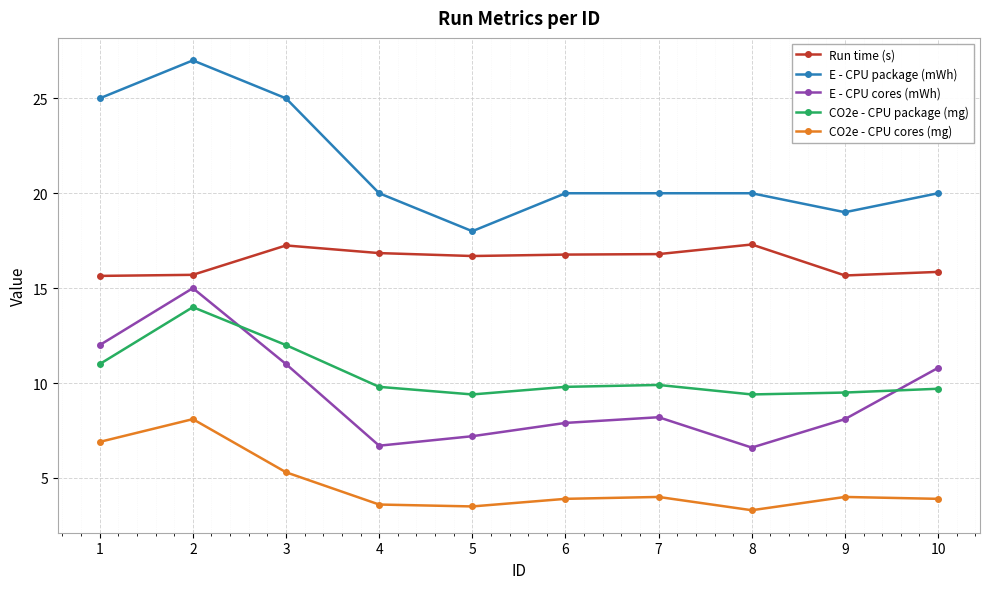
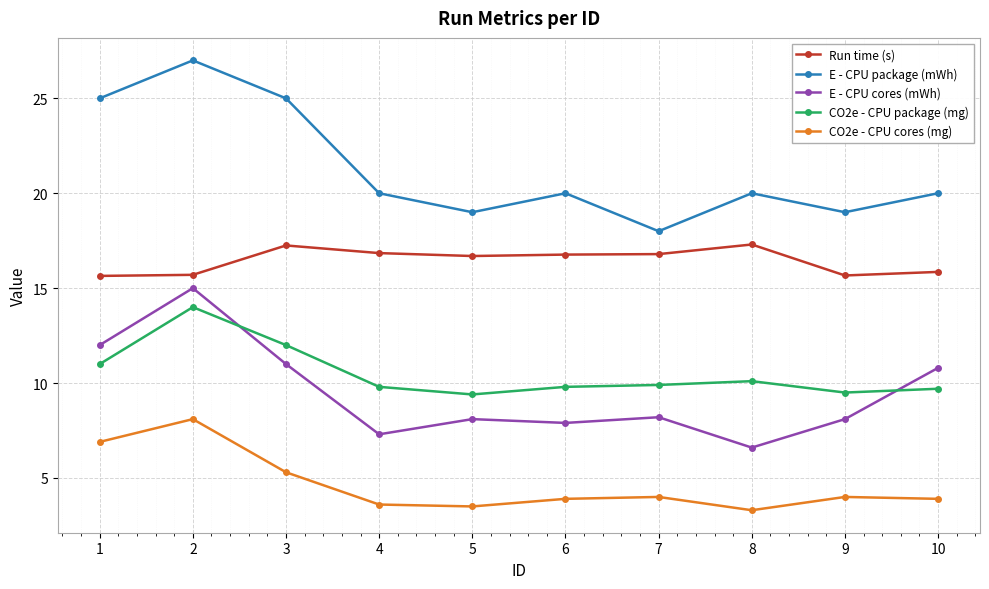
  {
    "Run time (s)": {
      "1": 15.6,
      "2": 15.7,
      "3": 17.3,
      "4": 16.8,
      "5": 16.7,
      "6": 16.8,
      "7": 16.8,
      "8": 17.3,
      "9": 15.7,
      "10": 15.9
    },
    "E - CPU package (mWh)": {
      "1": 25,
      "2": 27,
      "3": 25,
      "4": 20,
-     "5": 18,
+     "5": 19,
      "6": 20,
-     "7": 20,
+     "7": 18,
      "8": 20,
      "9": 19,
      "10": 20
    },
    "E - CPU cores (mWh)": {
      "1": 12.0,
      "2": 15.0,
      "3": 11.0,
-     "4": 6.7,
-     "5": 7.2,
+     "4": 7.3,
+     "5": 8.1,
      "6": 7.9,
      "7": 8.2,
      "8": 6.6,
      "9": 8.1,
      "10": 10.8
    },
    "CO2e - CPU package (mg)": {
      "1": 11.0,
      "2": 14.0,
      "3": 12.0,
      "4": 9.8,
      "5": 9.4,
      "6": 9.8,
      "7": 9.9,
-     "8": 9.4,
+     "8": 10.1,
      "9": 9.5,
      "10": 9.7
    },
    "CO2e - CPU cores (mg)": {
      "1": 6.9,
      "2": 8.1,
      "3": 5.3,
      "4": 3.6,
      "5": 3.5,
      "6": 3.9,
      "7": 4.0,
      "8": 3.3,
      "9": 4.0,
      "10": 3.9
    }
  }
